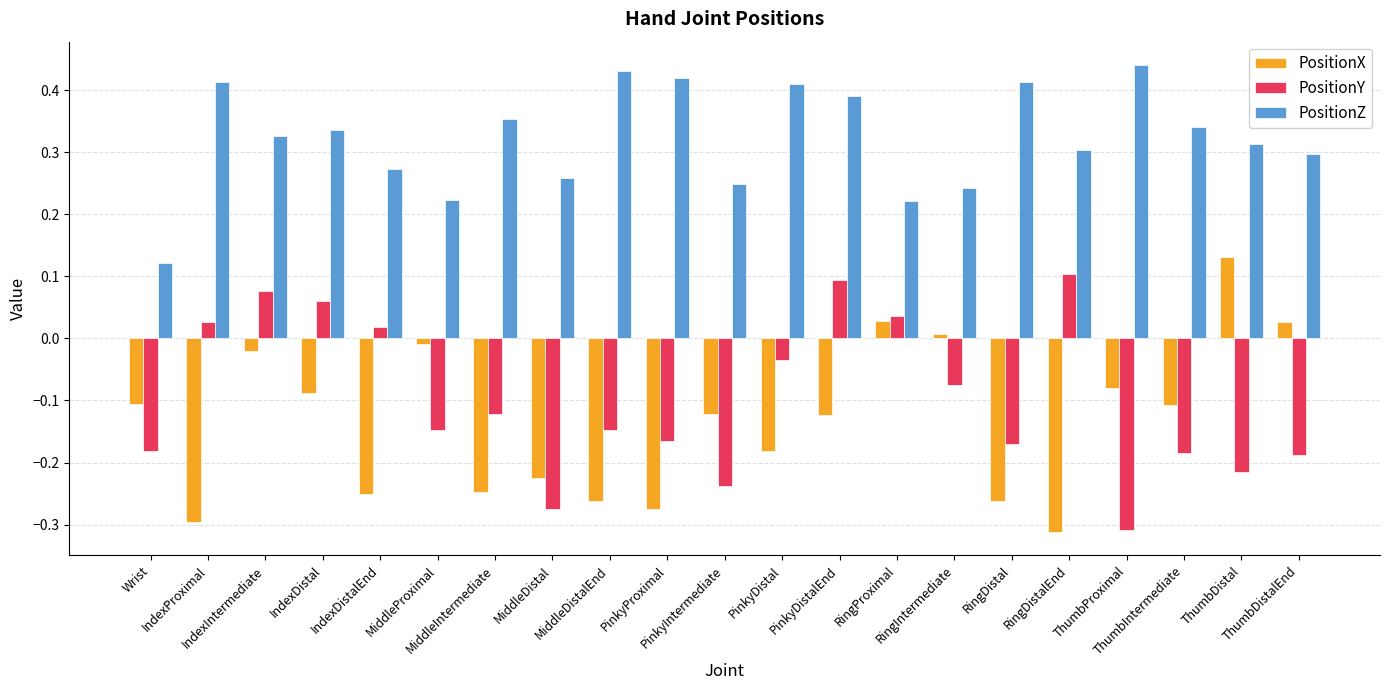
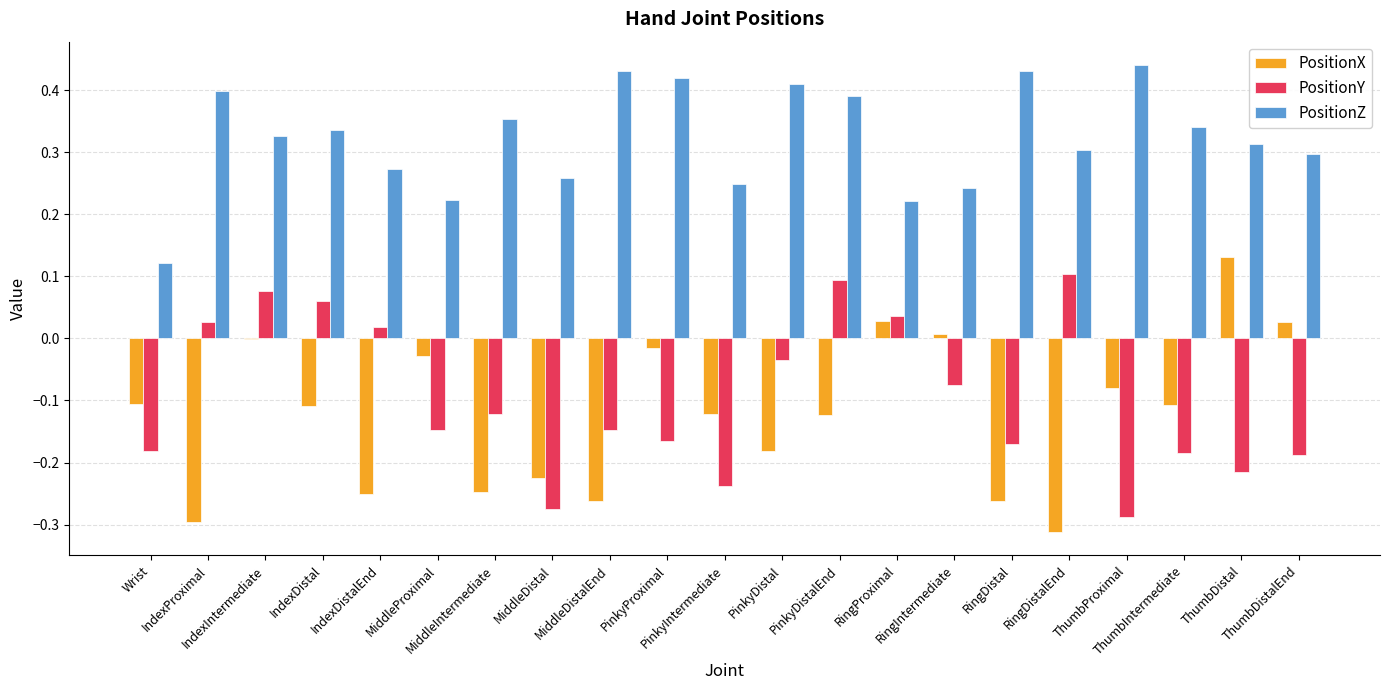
  {
    "PositionX": {
      "Wrist": -0.11,
      "IndexProximal": -0.30,
-     "IndexIntermediate": -0.02,
-     "IndexDistal": -0.09,
+     "IndexIntermediate": 0.00,
+     "IndexDistal": -0.11,
      "IndexDistalEnd": -0.25,
-     "MiddleProximal": -0.01,
+     "MiddleProximal": -0.03,
      "MiddleIntermediate": -0.25,
      "MiddleDistal": -0.23,
      "MiddleDistalEnd": -0.26,
-     "PinkyProximal": -0.27,
+     "PinkyProximal": -0.02,
      "PinkyIntermediate": -0.12,
      "PinkyDistal": -0.18,
      "PinkyDistalEnd": -0.12,
      "RingProximal": 0.03,
      "RingIntermediate": 0.01,
      "RingDistal": -0.26,
      "RingDistalEnd": -0.31,
      "ThumbProximal": -0.08,
      "ThumbIntermediate": -0.11,
      "ThumbDistal": 0.13,
      "ThumbDistalEnd": 0.03
    },
    "PositionY": {
      "Wrist": -0.18,
      "IndexProximal": 0.03,
      "IndexIntermediate": 0.08,
      "IndexDistal": 0.06,
      "IndexDistalEnd": 0.02,
      "MiddleProximal": -0.15,
      "MiddleIntermediate": -0.12,
      "MiddleDistal": -0.27,
      "MiddleDistalEnd": -0.15,
      "PinkyProximal": -0.16,
      "PinkyIntermediate": -0.24,
      "PinkyDistal": -0.03,
      "PinkyDistalEnd": 0.09,
      "RingProximal": 0.04,
      "RingIntermediate": -0.07,
      "RingDistal": -0.17,
      "RingDistalEnd": 0.10,
-     "ThumbProximal": -0.31,
+     "ThumbProximal": -0.29,
      "ThumbIntermediate": -0.18,
      "ThumbDistal": -0.22,
      "ThumbDistalEnd": -0.19
    },
    "PositionZ": {
      "Wrist": 0.12,
-     "IndexProximal": 0.41,
+     "IndexProximal": 0.40,
      "IndexIntermediate": 0.33,
      "IndexDistal": 0.33,
      "IndexDistalEnd": 0.27,
      "MiddleProximal": 0.22,
      "MiddleIntermediate": 0.35,
      "MiddleDistal": 0.26,
      "MiddleDistalEnd": 0.43,
      "PinkyProximal": 0.42,
      "PinkyIntermediate": 0.25,
      "PinkyDistal": 0.41,
      "PinkyDistalEnd": 0.39,
      "RingProximal": 0.22,
      "RingIntermediate": 0.24,
-     "RingDistal": 0.41,
+     "RingDistal": 0.43,
      "RingDistalEnd": 0.30,
      "ThumbProximal": 0.44,
      "ThumbIntermediate": 0.34,
      "ThumbDistal": 0.31,
      "ThumbDistalEnd": 0.30
    }
  }
